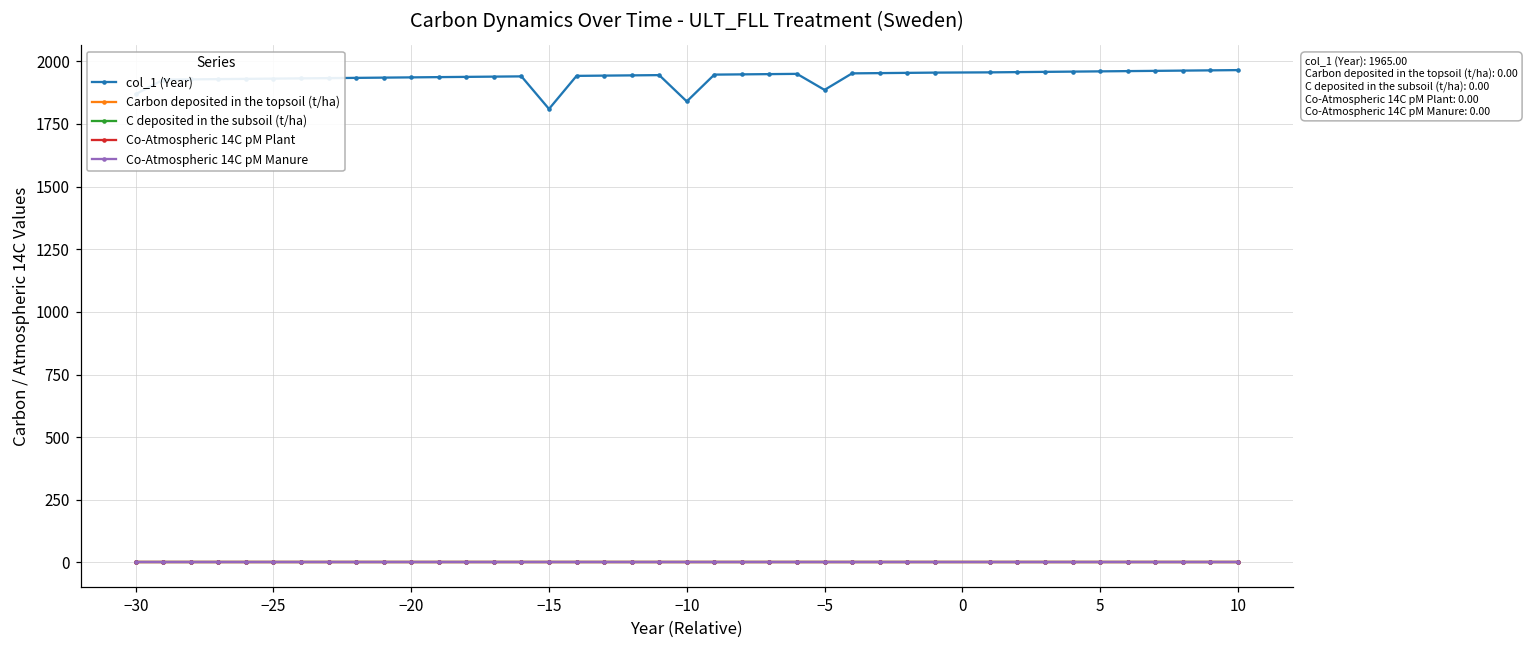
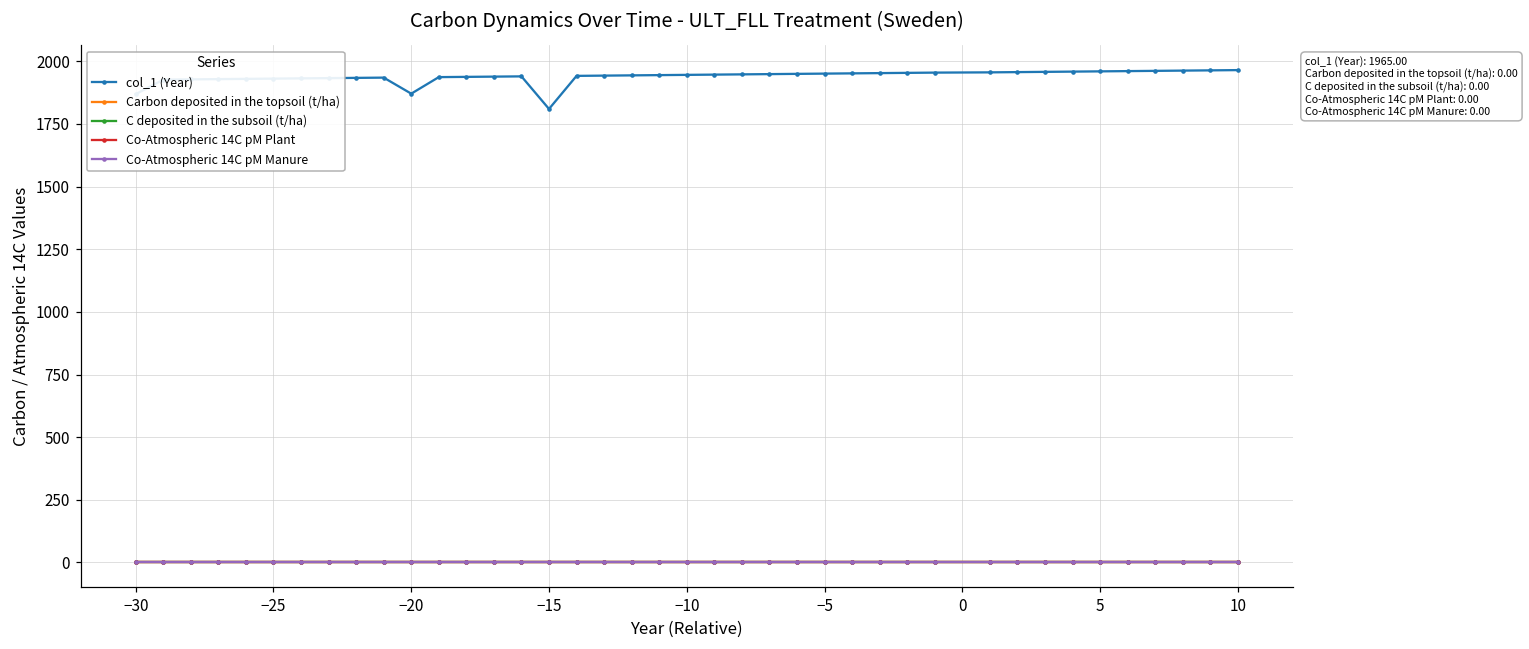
  {
    "col_1 (Year)": {
-     "−20": 1940,
+     "−20": 1870,
      "−15": 1810,
-     "−10": 1840,
-     "−5": 1890,
+     "−10": 1950,
+     "−5": 1950,
      "5": 1960,
      "10": 1970
    },
    "Co-Atmospheric 14C pM Manure": {
      "−30": 0,
      "−25": 0,
      "−20": 0,
      "−15": 0,
      "−10": 0,
      "−5": 0,
      "5": 0,
      "10": 0
    }
  }
